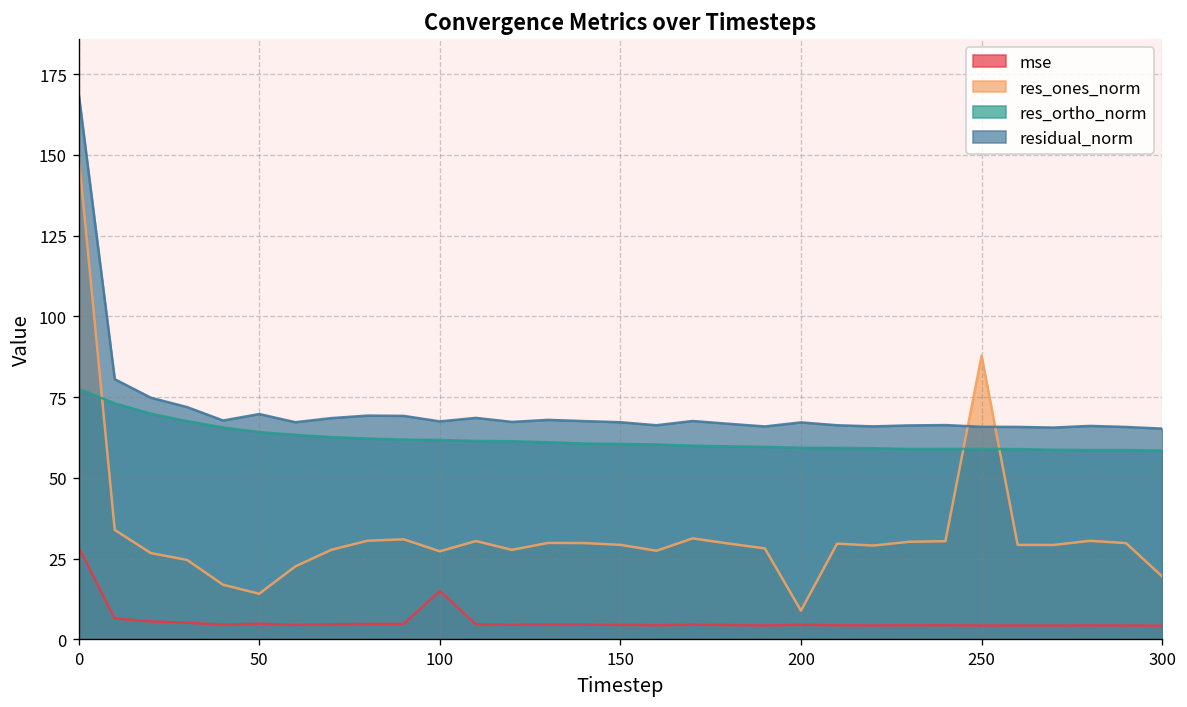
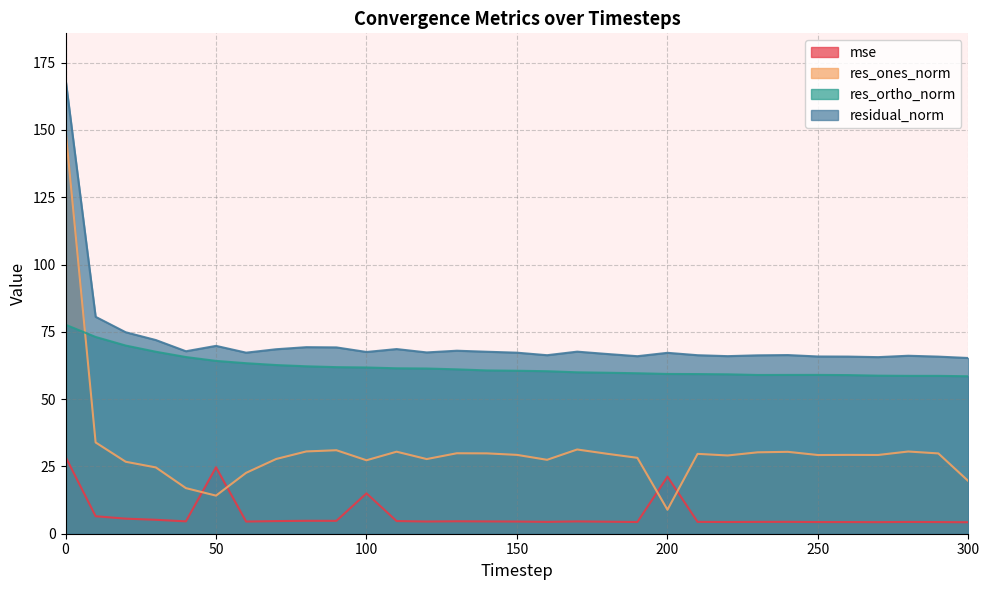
  {
    "mse": {
      "0": 29,
-     "50": 5,
+     "50": 25,
      "100": 15,
      "150": 5,
-     "200": 5,
+     "200": 21,
      "250": 4,
      "300": 4
    },
    "res_ones_norm": {
      "0": 150,
      "50": 14,
      "100": 27,
      "150": 29,
      "200": 9,
-     "250": 88,
+     "250": 29,
      "300": 20
    }
  }
